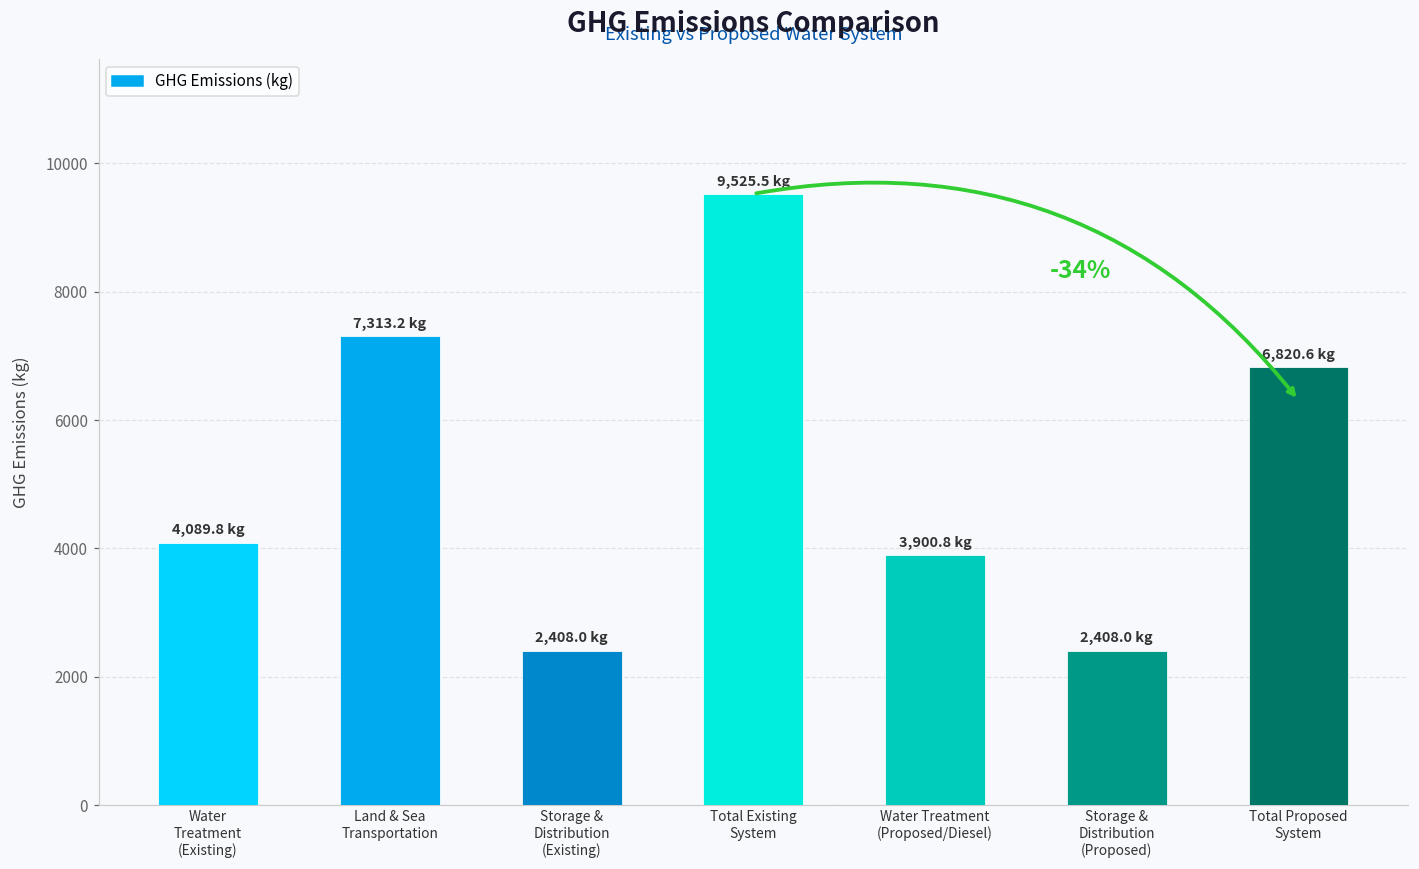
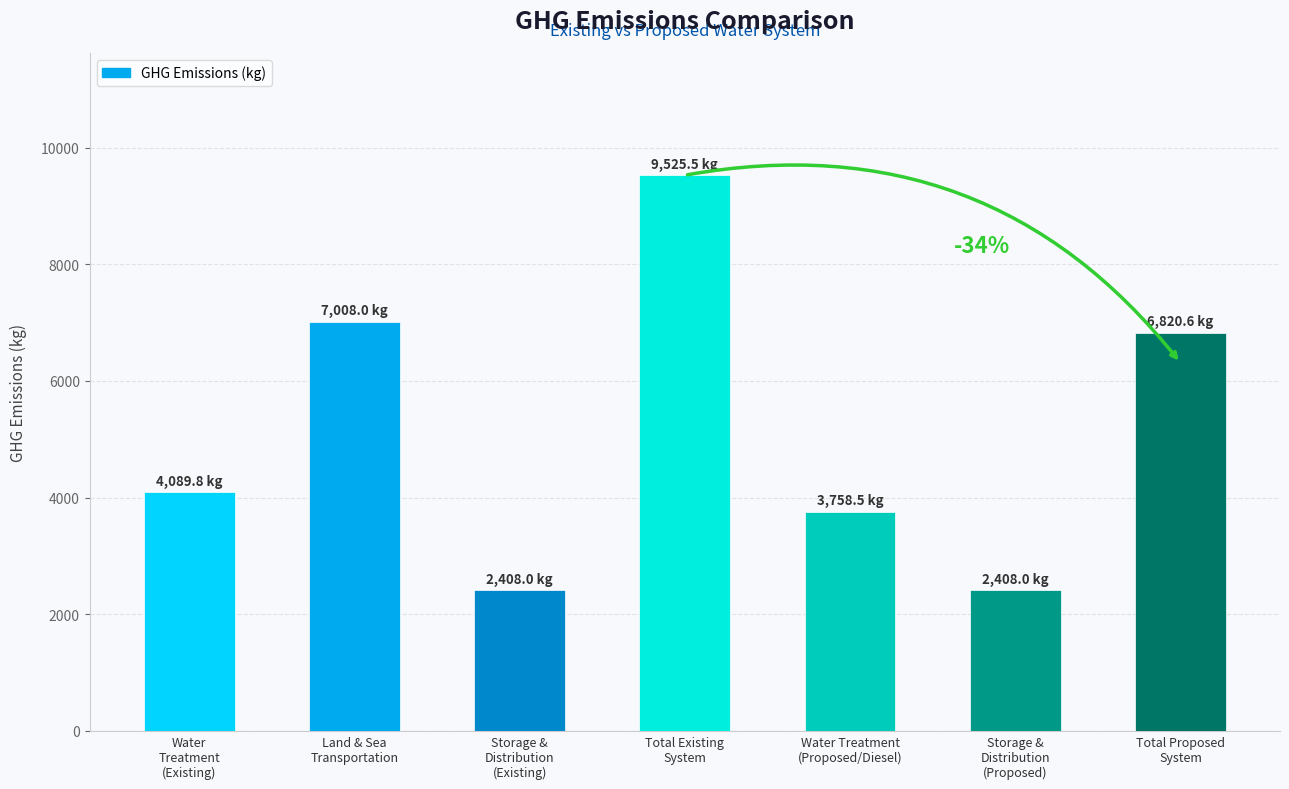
  {
    "Water Treatment (Existing)": "4,089.8",
-   "Land & Sea Transportation": "7,313.2",
+   "Land & Sea Transportation": "7,008.0",
    "Storage & Distribution (Existing)": "2,408.0",
    "Total Existing System": "9,525.5",
-   "Water Treatment (Proposed/Diesel)": "3,900.8",
+   "Water Treatment (Proposed/Diesel)": "3,758.5",
    "Storage & Distribution (Proposed)": "2,408.0",
    "Total Proposed System": "6,820.6"
  }
